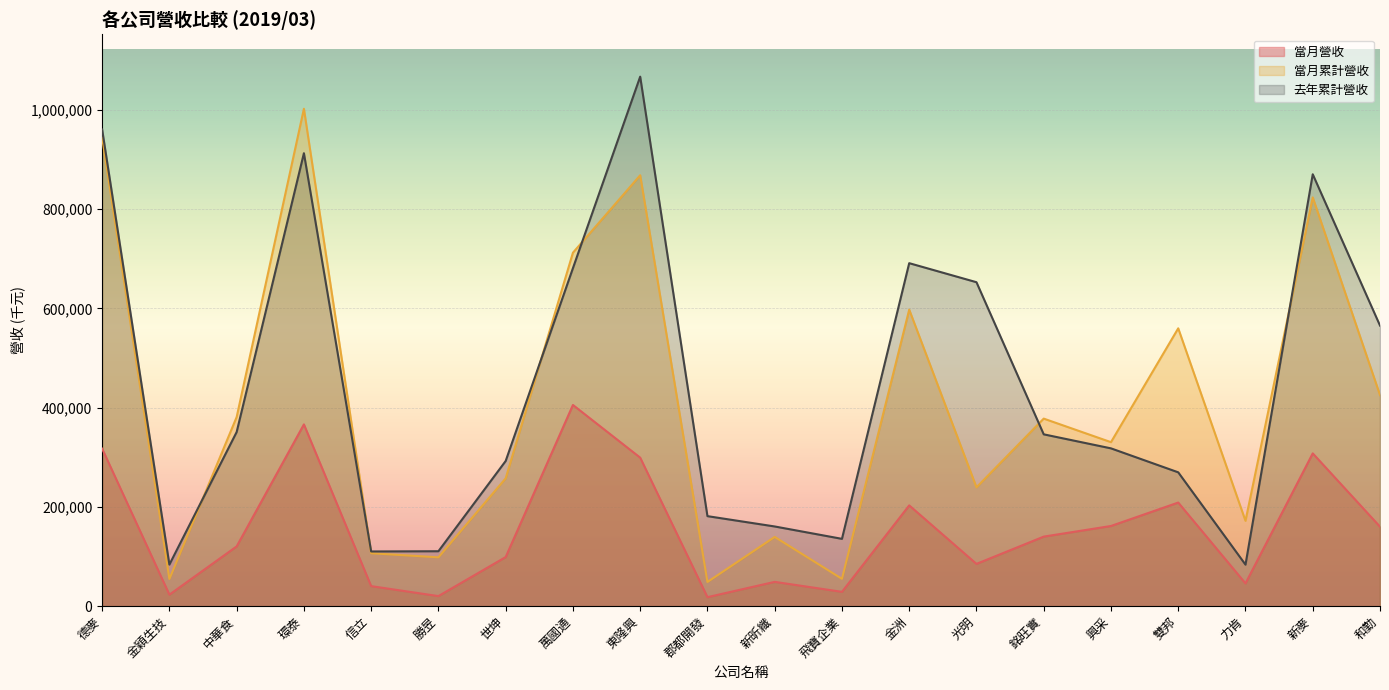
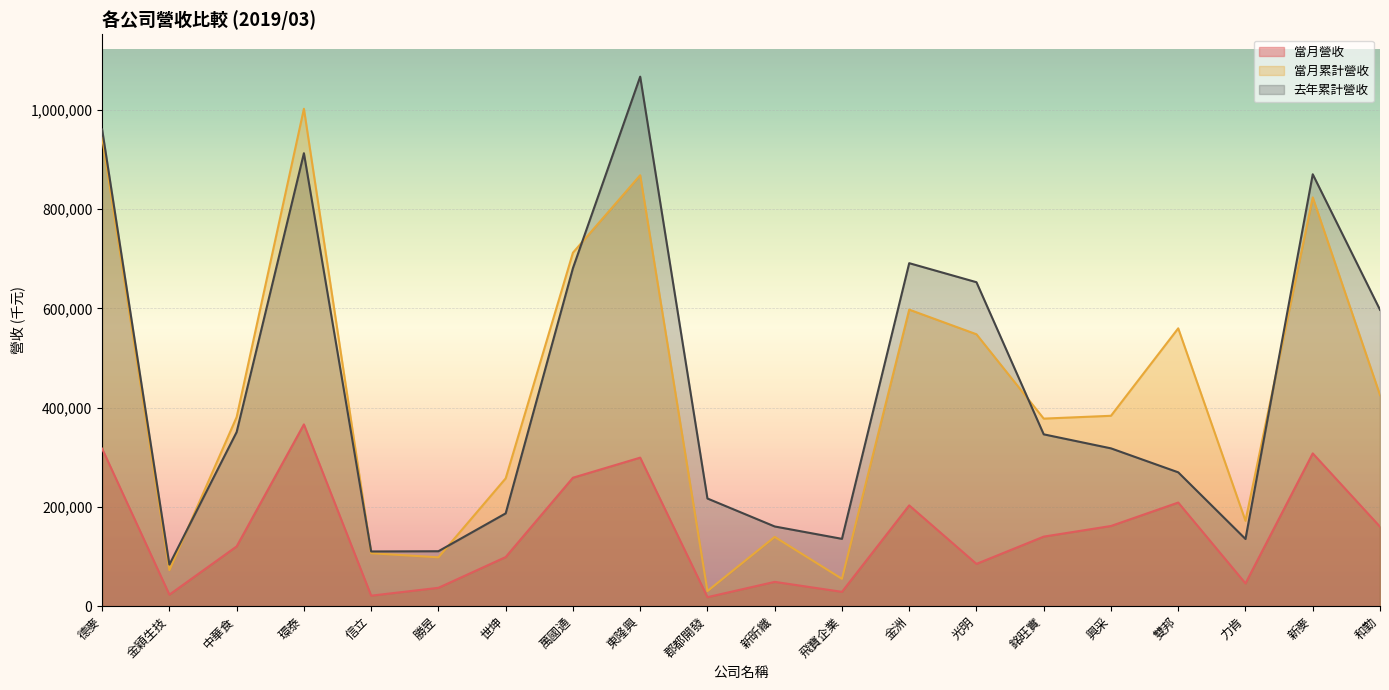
  {
    "當月營收": {
      "德麥": "320,000",
      "金穎生技": "20,000",
      "中華食": "120,000",
      "環泰": "370,000",
-     "信立": "40,000",
-     "勝昱": "20,000",
+     "信立": "20,000",
+     "勝昱": "40,000",
      "世坤": "100,000",
-     "萬國通": "410,000",
+     "萬國通": "260,000",
      "東隆興": "300,000",
      "郡都開發": "20,000",
      "新昕纖": "50,000",
      "飛寶企業": "30,000",
      "金洲": "200,000",
      "光明": "90,000",
      "銘旺實": "140,000",
      "興采": "160,000",
      "雙邦": "210,000",
      "力肯": "50,000",
      "新麥": "310,000",
      "和勤": "160,000"
    },
    "當月累計營收": {
      "德麥": "940,000",
-     "金穎生技": "50,000",
+     "金穎生技": "70,000",
      "中華食": "380,000",
      "環泰": "1,000,000",
      "勝昱": "100,000",
      "世坤": "260,000",
      "萬國通": "710,000",
      "東隆興": "870,000",
-     "郡都開發": "50,000",
+     "郡都開發": "30,000",
      "新昕纖": "140,000",
      "飛寶企業": "60,000",
      "金洲": "600,000",
-     "光明": "240,000",
+     "光明": "550,000",
      "銘旺實": "380,000",
-     "興采": "330,000",
+     "興采": "380,000",
      "雙邦": "560,000",
      "力肯": "170,000",
      "新麥": "820,000",
      "和勤": "430,000"
    },
    "去年累計營收": {
      "德麥": "960,000",
      "金穎生技": "80,000",
      "中華食": "350,000",
      "環泰": "910,000",
      "勝昱": "110,000",
-     "世坤": "290,000",
+     "世坤": "190,000",
      "萬國通": "680,000",
      "東隆興": "1,070,000",
-     "郡都開發": "180,000",
+     "郡都開發": "220,000",
      "新昕纖": "160,000",
      "飛寶企業": "140,000",
      "金洲": "690,000",
      "光明": "650,000",
      "銘旺實": "350,000",
      "興采": "320,000",
      "雙邦": "270,000",
-     "力肯": "80,000",
+     "力肯": "140,000",
      "新麥": "870,000",
-     "和勤": "570,000"
+     "和勤": "600,000"
    }
  }
